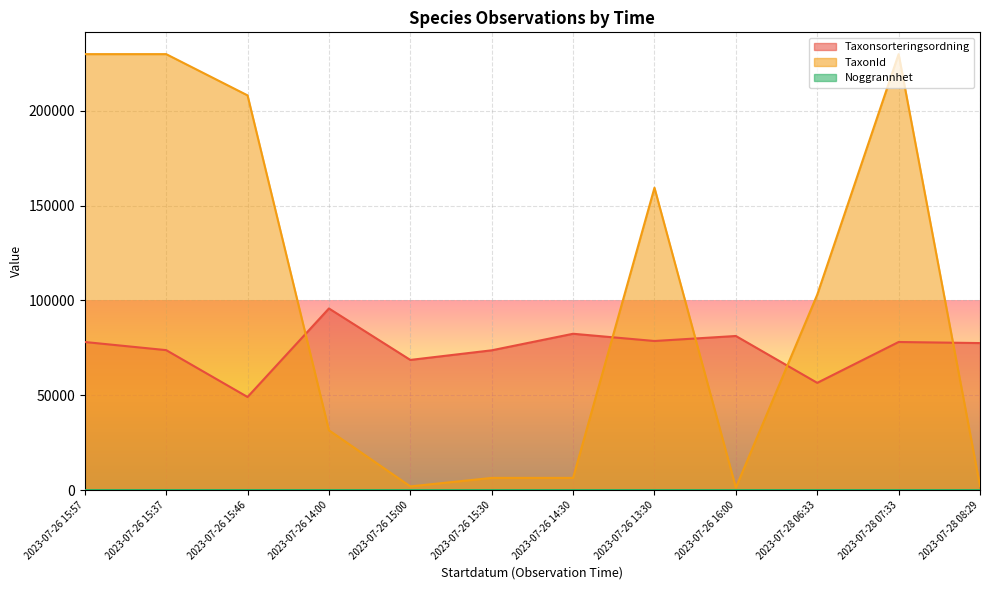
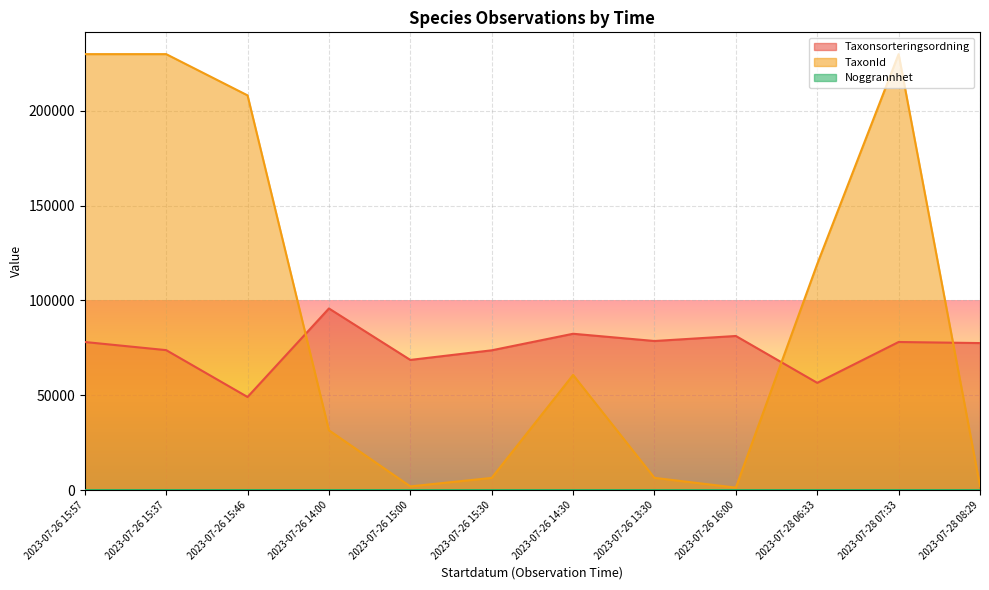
  {
    "Taxonsorteringsordning": {
      "2023-07-26 15:57": 78000,
      "2023-07-26 15:37": 74000,
      "2023-07-26 15:46": 49000,
      "2023-07-26 14:00": 96000,
      "2023-07-26 15:00": 69000,
      "2023-07-26 15:30": 74000,
      "2023-07-26 14:30": 82000,
      "2023-07-26 13:30": 79000,
      "2023-07-26 16:00": 81000,
      "2023-07-28 06:33": 57000,
      "2023-07-28 07:33": 78000,
      "2023-07-28 08:29": 78000
    },
    "TaxonId": {
      "2023-07-26 15:57": 230000,
      "2023-07-26 15:37": 230000,
      "2023-07-26 15:46": 208000,
      "2023-07-26 14:00": 32000,
      "2023-07-26 15:00": 2000,
      "2023-07-26 15:30": 6000,
-     "2023-07-26 14:30": 6000,
-     "2023-07-26 13:30": 159000,
-     "2023-07-28 06:33": 103000,
+     "2023-07-26 14:30": 61000,
+     "2023-07-26 13:30": 6000,
+     "2023-07-28 06:33": 119000,
      "2023-07-28 08:29": 2000
    },
    "Noggrannhet": {
      "2023-07-26 15:57": 0,
      "2023-07-26 15:37": 0,
      "2023-07-26 15:46": 0,
      "2023-07-26 14:00": 0,
      "2023-07-26 15:00": 0,
      "2023-07-26 15:30": 0,
      "2023-07-26 14:30": 0,
      "2023-07-26 13:30": 0,
      "2023-07-28 06:33": 0,
      "2023-07-28 07:33": 0,
      "2023-07-28 08:29": 0
    }
  }
